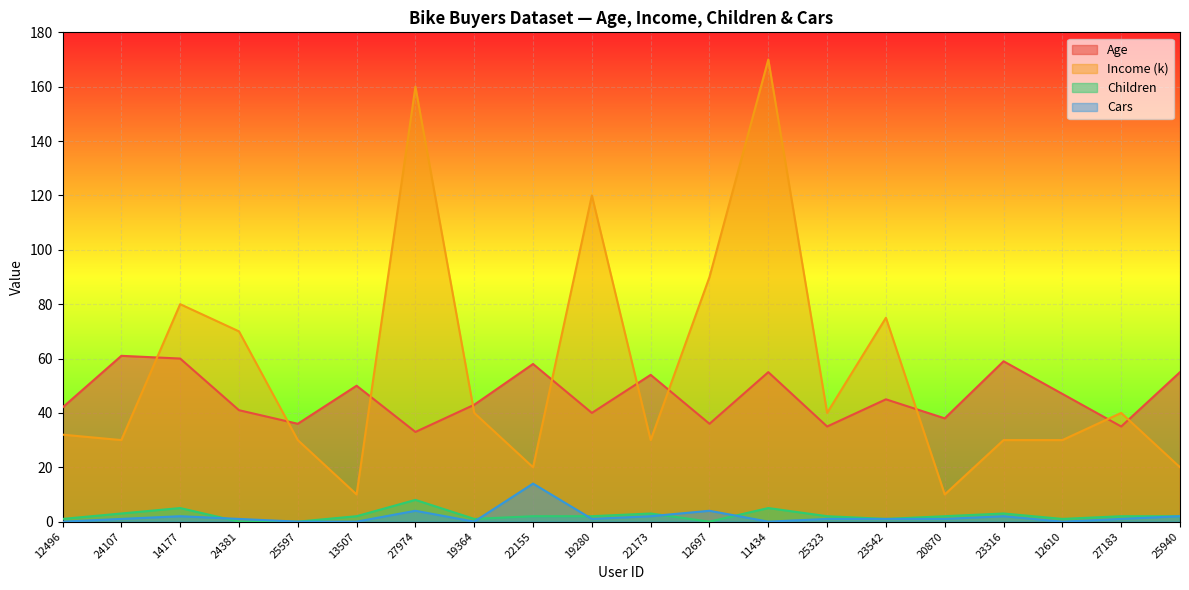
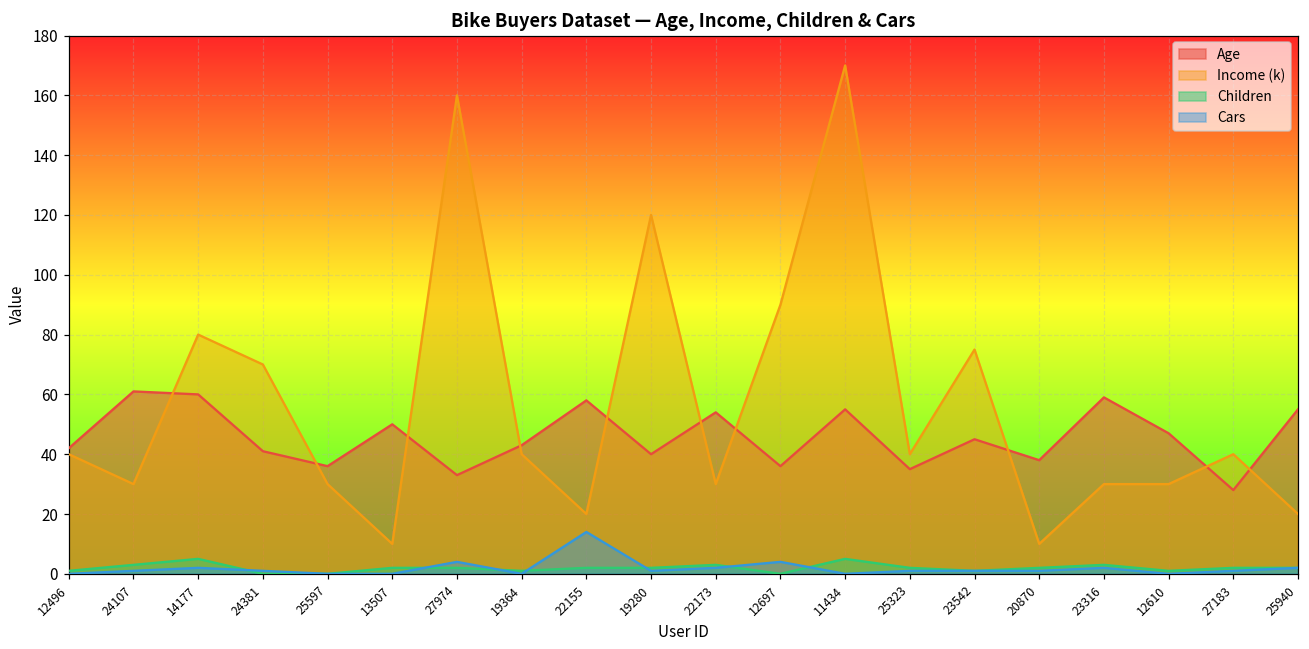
  {
    "Age": {
      "12496": 42,
      "24107": 61,
      "14177": 60,
      "24381": 41,
      "25597": 36,
      "13507": 50,
      "27974": 33,
      "19364": 43,
      "22155": 58,
      "19280": 40,
      "22173": 54,
      "12697": 36,
      "11434": 55,
      "25323": 35,
      "23542": 45,
      "20870": 38,
      "23316": 59,
      "12610": 47,
-     "27183": 35,
+     "27183": 28,
      "25940": 55
    },
    "Income (k)": {
-     "12496": 32,
+     "12496": 40,
      "24107": 30,
      "14177": 80,
      "24381": 70,
      "25597": 30,
      "13507": 10,
      "27974": 160,
      "19364": 40,
      "22155": 20,
      "19280": 120,
      "22173": 30,
      "12697": 90,
      "11434": 170,
      "25323": 40,
      "23542": 75,
      "20870": 10,
      "23316": 30,
      "12610": 30,
      "27183": 40,
      "25940": 20
    },
    "Children": {
      "12496": 1,
      "24107": 3,
      "14177": 5,
      "24381": 0,
      "13507": 2,
-     "27974": 8,
+     "27974": 2,
      "19364": 1,
      "22155": 2,
      "19280": 2,
      "22173": 3,
      "12697": 0,
      "11434": 5,
      "25323": 2,
      "20870": 2,
      "23316": 3,
      "12610": 1,
      "27183": 2
    },
    "Cars": {
      "12496": 0,
      "24107": 1,
      "14177": 2,
      "24381": 1,
      "13507": 0,
      "27974": 4,
      "19364": 0,
      "22155": 14,
      "19280": 1,
      "22173": 2,
      "12697": 4,
      "11434": 0,
      "25323": 1,
      "20870": 1,
      "23316": 2,
      "12610": 0,
      "27183": 1
    }
  }
